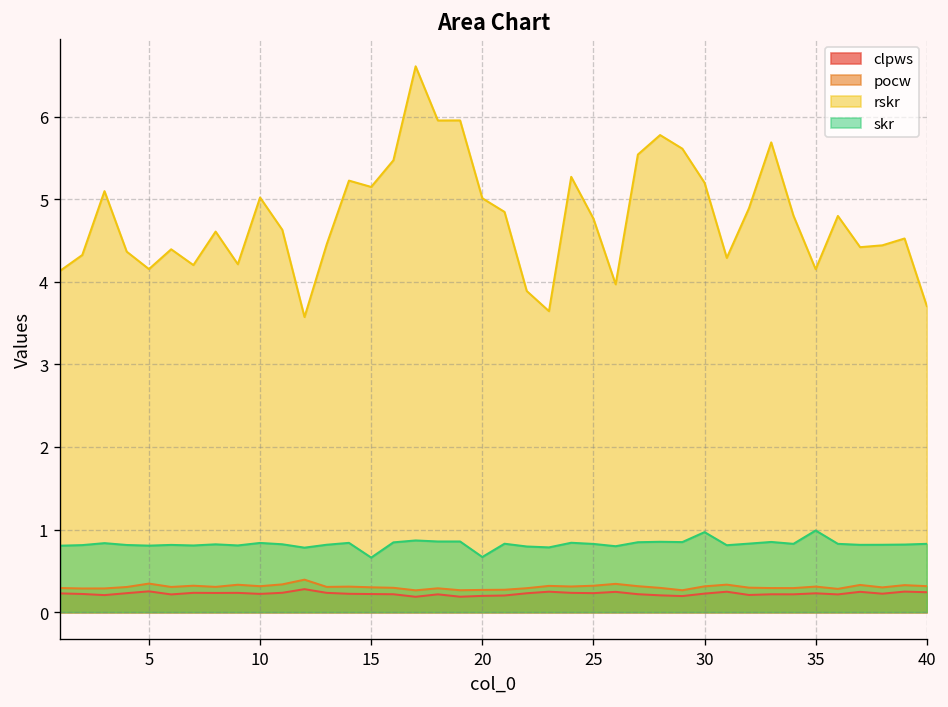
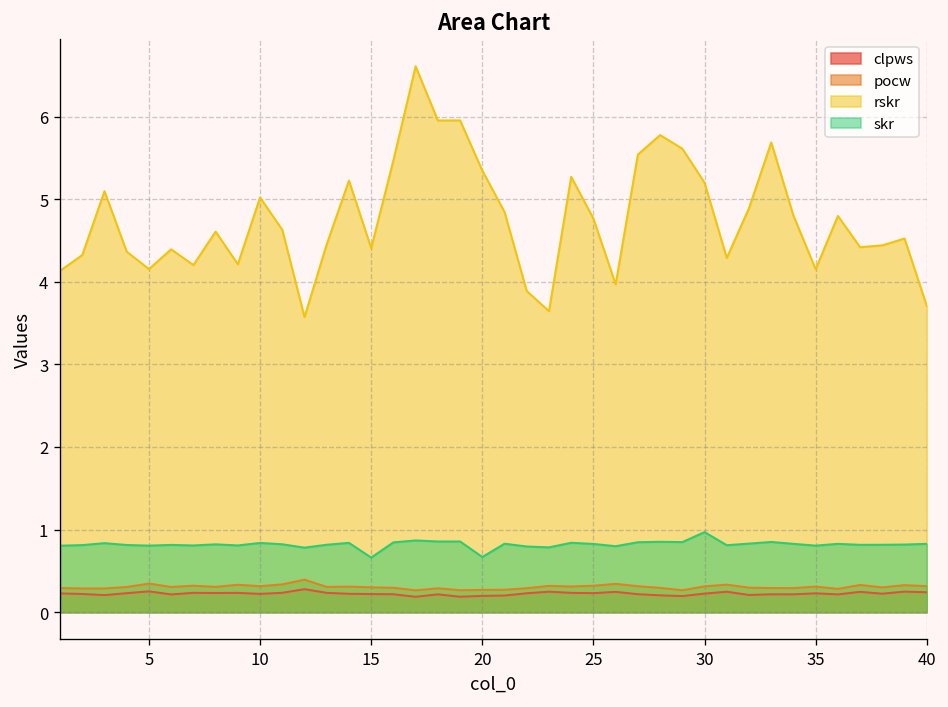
  {
    "rskr": {
      "5": 4.2,
      "10": 5.0,
-     "15": 5.1,
-     "20": 5.0,
+     "15": 4.4,
+     "20": 5.3,
      "25": 4.8,
      "30": 5.2,
      "35": 4.2,
      "40": 3.7
    },
    "skr": {
      "5": 0.8,
      "10": 0.8,
      "15": 0.7,
      "20": 0.7,
      "25": 0.8,
      "30": 1.0,
-     "35": 1.0,
+     "35": 0.8,
      "40": 0.8
    }
  }
